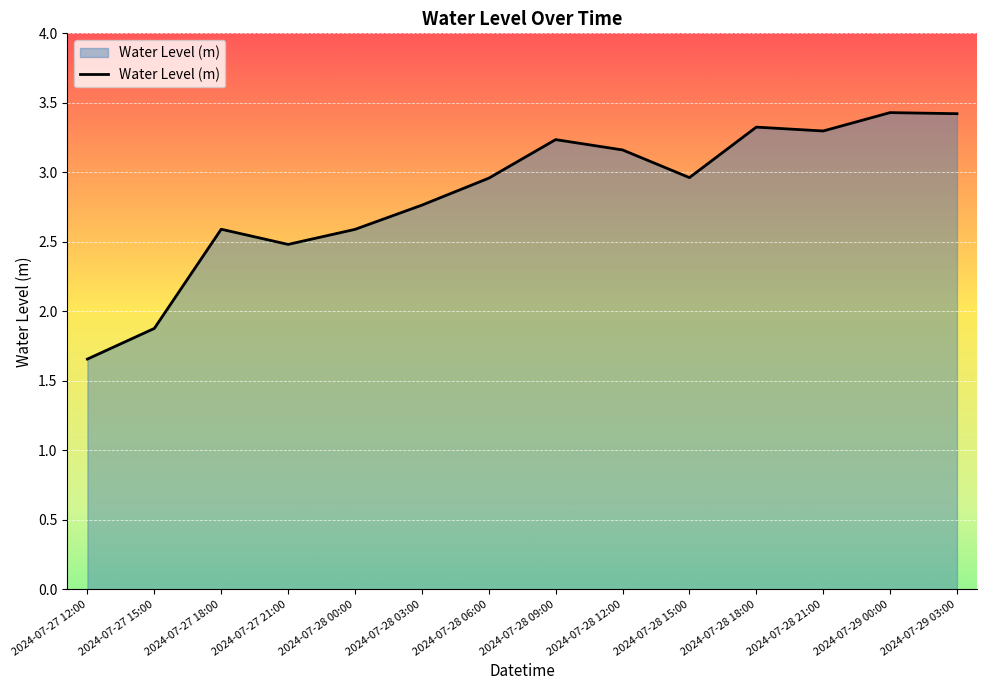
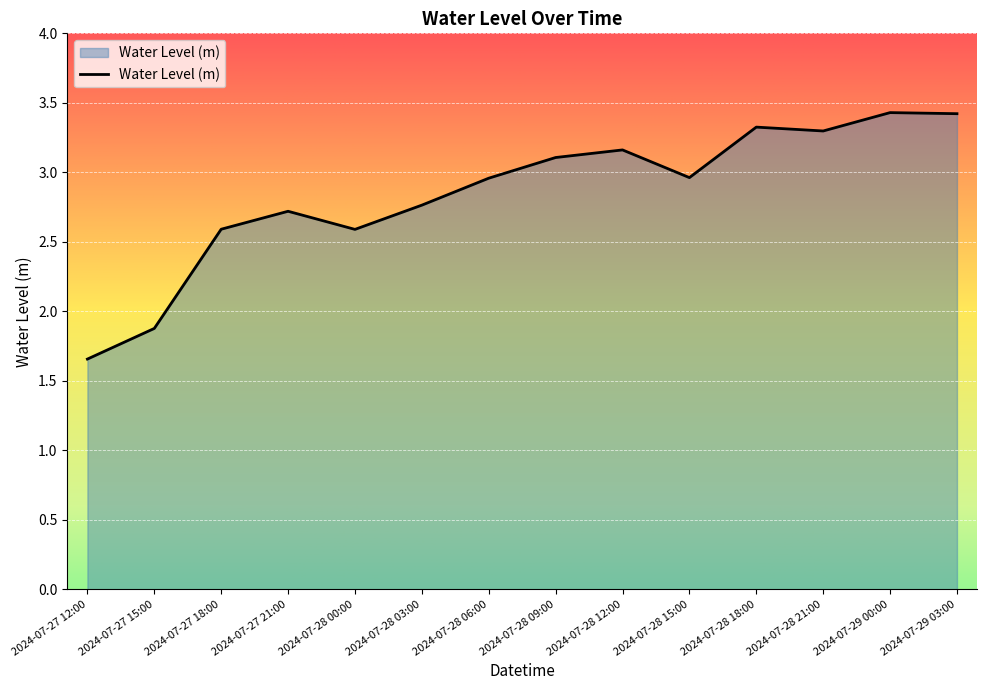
  {
    "2024-07-27 12:00": 1.66,
    "2024-07-27 15:00": 1.88,
    "2024-07-27 18:00": 2.59,
-   "2024-07-27 21:00": 2.48,
+   "2024-07-27 21:00": 2.72,
    "2024-07-28 00:00": 2.59,
    "2024-07-28 03:00": 2.76,
    "2024-07-28 06:00": 2.96,
-   "2024-07-28 09:00": 3.24,
+   "2024-07-28 09:00": 3.11,
    "2024-07-28 12:00": 3.16,
    "2024-07-28 15:00": 2.96,
    "2024-07-28 18:00": 3.33,
    "2024-07-28 21:00": 3.30,
    "2024-07-29 00:00": 3.43,
    "2024-07-29 03:00": 3.42
  }
